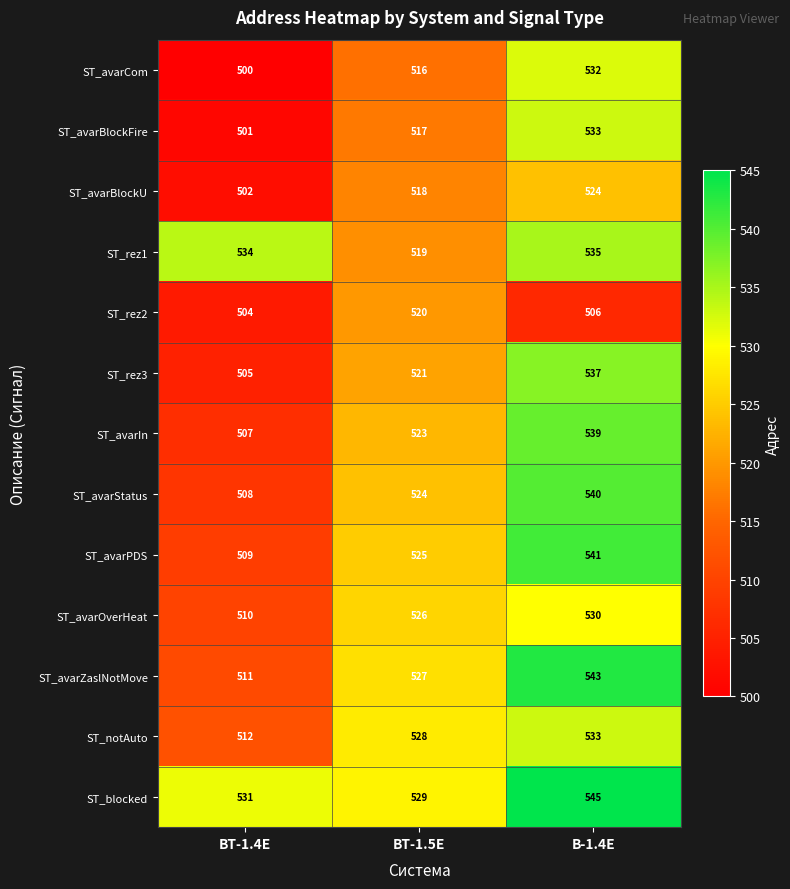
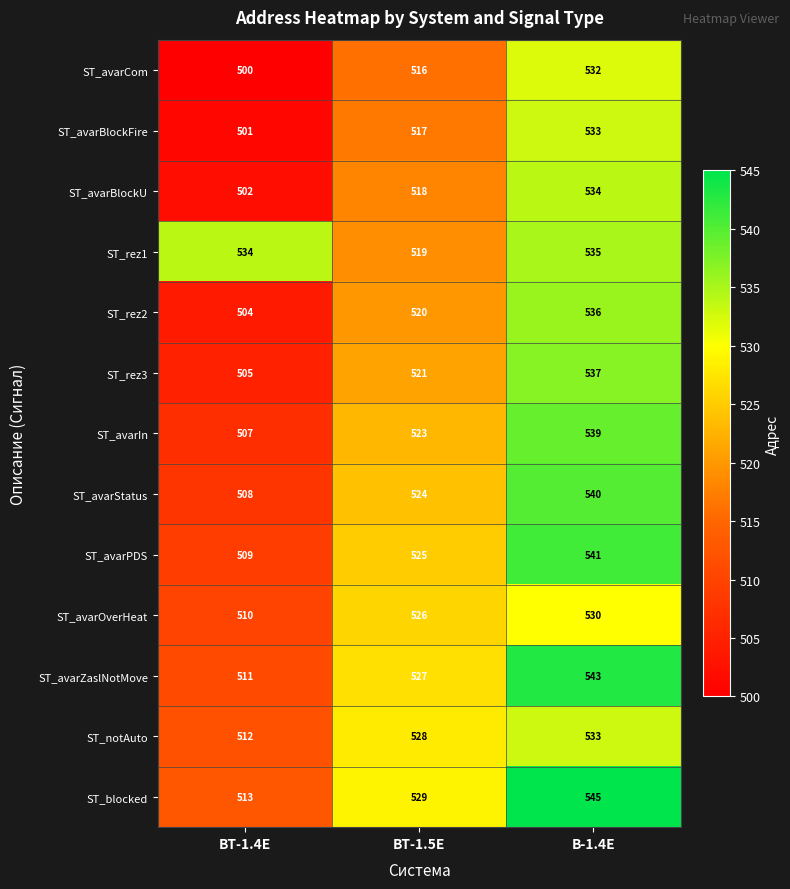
  {
    "ST_avarCom": {
      "ВТ-1.4Е": 500,
      "ВТ-1.5Е": 516,
      "В-1.4Е": 532
    },
    "ST_avarBlockFire": {
      "ВТ-1.4Е": 501,
      "ВТ-1.5Е": 517,
      "В-1.4Е": 533
    },
    "ST_avarBlockU": {
      "ВТ-1.4Е": 502,
      "ВТ-1.5Е": 518,
-     "В-1.4Е": 524
+     "В-1.4Е": 534
    },
    "ST_rez1": {
      "ВТ-1.4Е": 534,
      "ВТ-1.5Е": 519,
      "В-1.4Е": 535
    },
    "ST_rez2": {
      "ВТ-1.4Е": 504,
      "ВТ-1.5Е": 520,
-     "В-1.4Е": 506
+     "В-1.4Е": 536
    },
    "ST_rez3": {
      "ВТ-1.4Е": 505,
      "ВТ-1.5Е": 521,
      "В-1.4Е": 537
    },
    "ST_avarIn": {
      "ВТ-1.4Е": 507,
      "ВТ-1.5Е": 523,
      "В-1.4Е": 539
    },
    "ST_avarStatus": {
      "ВТ-1.4Е": 508,
      "ВТ-1.5Е": 524,
      "В-1.4Е": 540
    },
    "ST_avarPDS": {
      "ВТ-1.4Е": 509,
      "ВТ-1.5Е": 525,
      "В-1.4Е": 541
    },
    "ST_avarOverHeat": {
      "ВТ-1.4Е": 510,
      "ВТ-1.5Е": 526,
      "В-1.4Е": 530
    },
    "ST_avarZaslNotMove": {
      "ВТ-1.4Е": 511,
      "ВТ-1.5Е": 527,
      "В-1.4Е": 543
    },
    "ST_notAuto": {
      "ВТ-1.4Е": 512,
      "ВТ-1.5Е": 528,
      "В-1.4Е": 533
    },
    "ST_blocked": {
-     "ВТ-1.4Е": 531,
+     "ВТ-1.4Е": 513,
      "ВТ-1.5Е": 529,
      "В-1.4Е": 545
    }
  }
